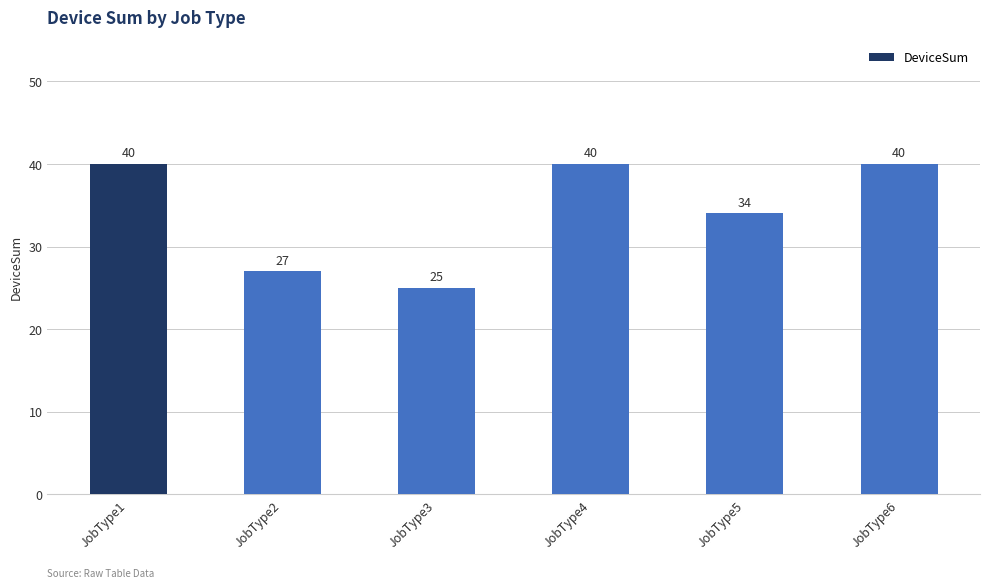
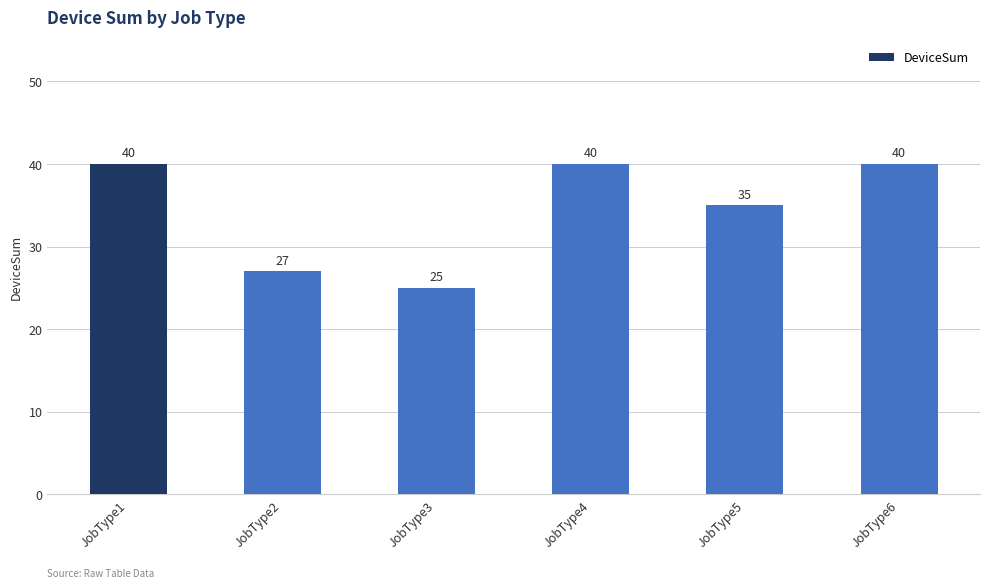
  {
    "JobType1": 40,
    "JobType2": 27,
    "JobType3": 25,
    "JobType4": 40,
-   "JobType5": 34,
+   "JobType5": 35,
    "JobType6": 40
  }
